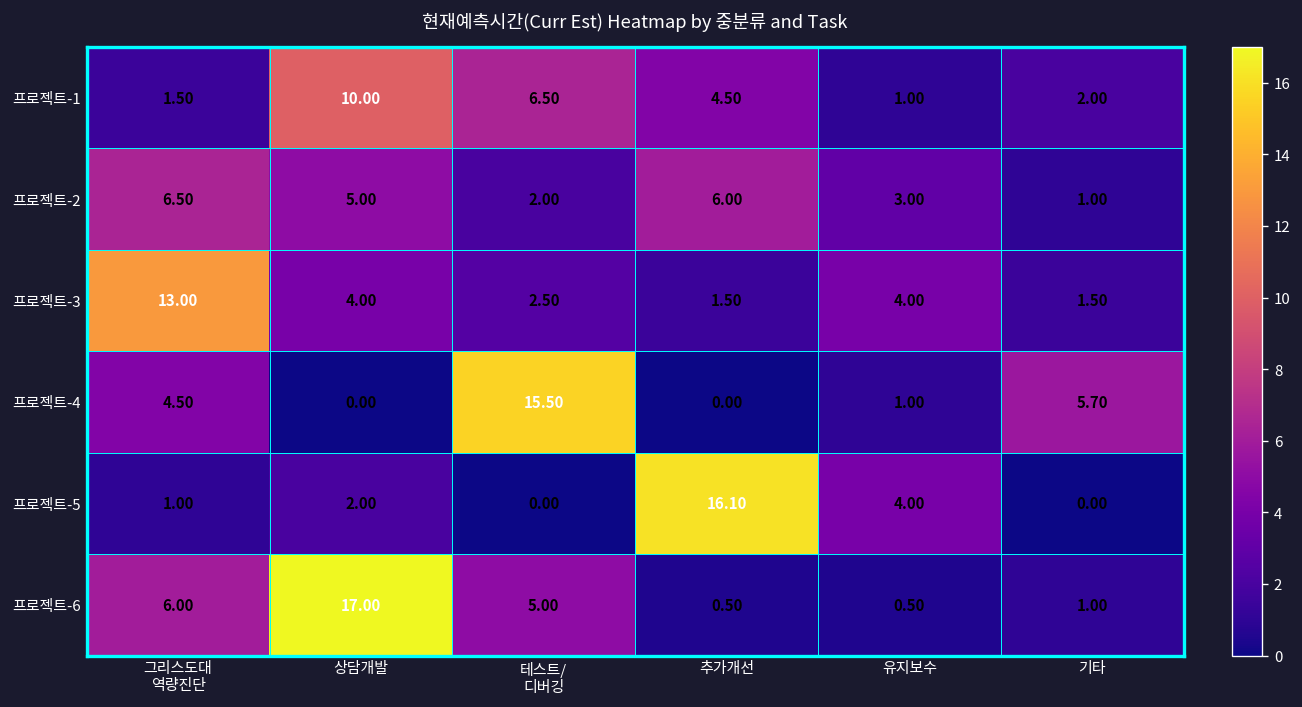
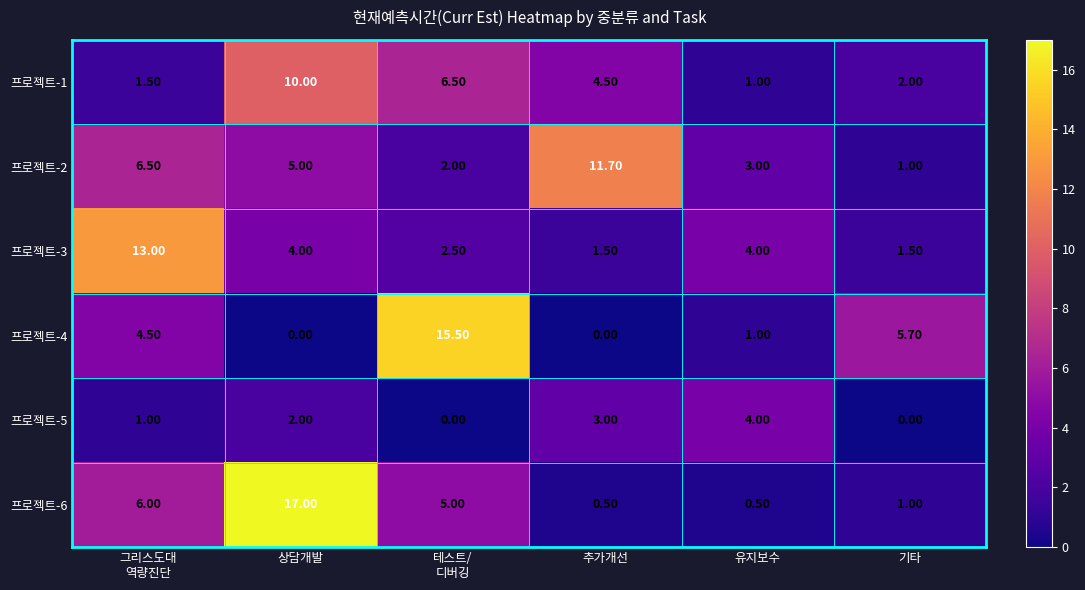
  {
    "프로젝트-1": {
      "그리스도대 역량진단": 1.50,
      "상담개발": 10.00,
      "테스트/ 디버깅": 6.50,
      "추가개선": 4.50,
      "유지보수": 1.00,
      "기타": 2.00
    },
    "프로젝트-2": {
      "그리스도대 역량진단": 6.50,
      "상담개발": 5.00,
      "테스트/ 디버깅": 2.00,
-     "추가개선": 6.00,
+     "추가개선": 11.70,
      "유지보수": 3.00,
      "기타": 1.00
    },
    "프로젝트-3": {
      "그리스도대 역량진단": 13.00,
      "상담개발": 4.00,
      "테스트/ 디버깅": 2.50,
      "추가개선": 1.50,
      "유지보수": 4.00,
      "기타": 1.50
    },
    "프로젝트-4": {
      "그리스도대 역량진단": 4.50,
      "상담개발": 0.00,
      "테스트/ 디버깅": 15.50,
      "추가개선": 0.00,
      "유지보수": 1.00,
      "기타": 5.70
    },
    "프로젝트-5": {
      "그리스도대 역량진단": 1.00,
      "상담개발": 2.00,
      "테스트/ 디버깅": 0.00,
-     "추가개선": 16.10,
+     "추가개선": 3.00,
      "유지보수": 4.00,
      "기타": 0.00
    },
    "프로젝트-6": {
      "그리스도대 역량진단": 6.00,
      "상담개발": 17.00,
      "테스트/ 디버깅": 5.00,
      "추가개선": 0.50,
      "유지보수": 0.50,
      "기타": 1.00
    }
  }
